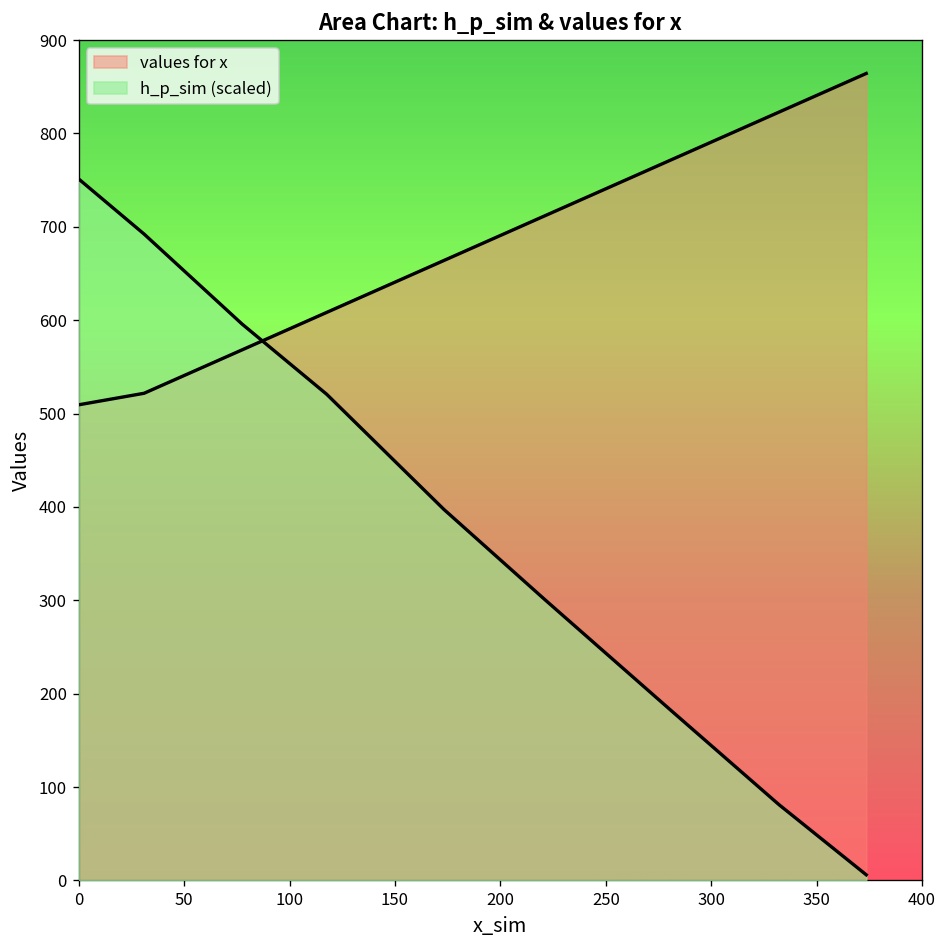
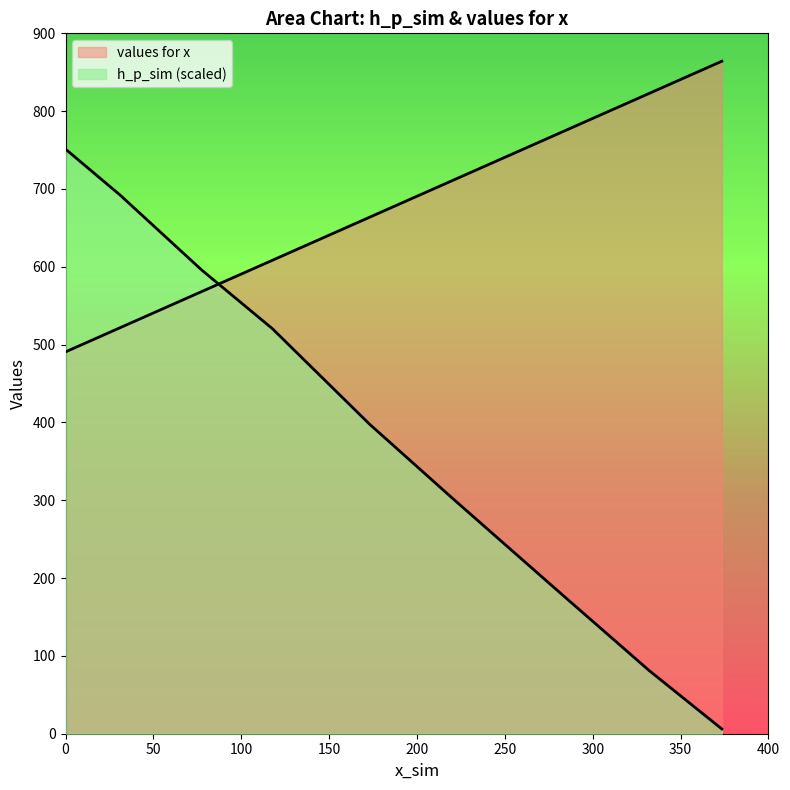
  {
    "values for x": {
-     "0": 510
+     "0": 490
    },
    "h_p_sim (scaled)": {
      "0": 750
    }
  }
